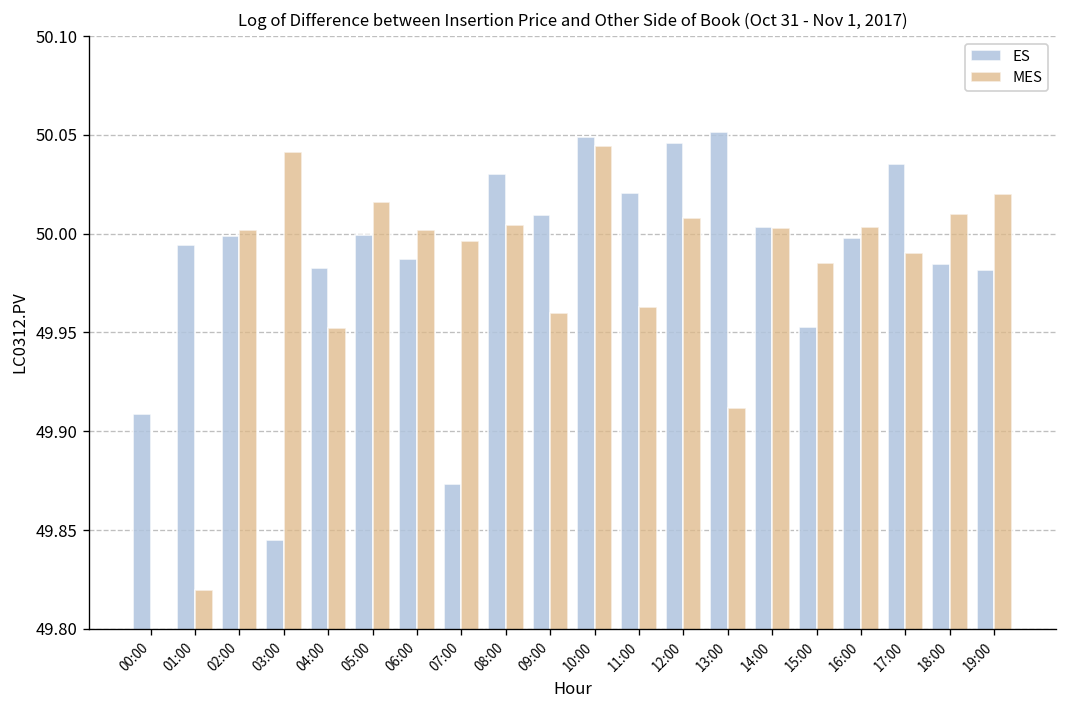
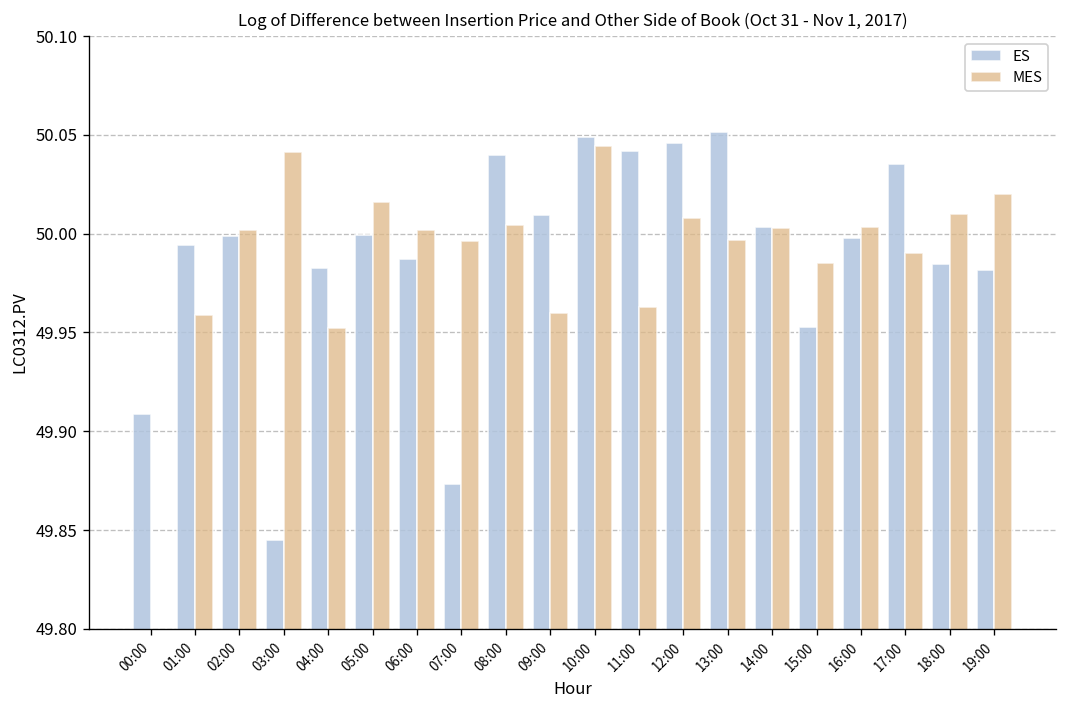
  {
    "ES": {
      "00:00": 49.909,
      "01:00": 49.994,
      "02:00": 49.999,
      "03:00": 49.845,
      "04:00": 49.983,
      "05:00": 49.999,
      "06:00": 49.987,
      "07:00": 49.873,
-     "08:00": 50.030,
+     "08:00": 50.040,
      "09:00": 50.010,
      "10:00": 50.049,
-     "11:00": 50.020,
+     "11:00": 50.042,
      "12:00": 50.046,
      "13:00": 50.052,
      "14:00": 50.003,
      "15:00": 49.953,
      "16:00": 49.998,
      "17:00": 50.035,
      "18:00": 49.985,
      "19:00": 49.982
    },
    "MES": {
-     "01:00": 49.819,
+     "01:00": 49.959,
      "02:00": 50.002,
      "03:00": 50.042,
      "04:00": 49.952,
      "05:00": 50.016,
      "06:00": 50.002,
      "07:00": 49.996,
      "08:00": 50.005,
      "09:00": 49.960,
      "10:00": 50.044,
      "11:00": 49.963,
      "12:00": 50.008,
-     "13:00": 49.912,
+     "13:00": 49.997,
      "14:00": 50.003,
      "15:00": 49.985,
      "16:00": 50.003,
      "17:00": 49.990,
      "18:00": 50.010,
      "19:00": 50.020
    }
  }
